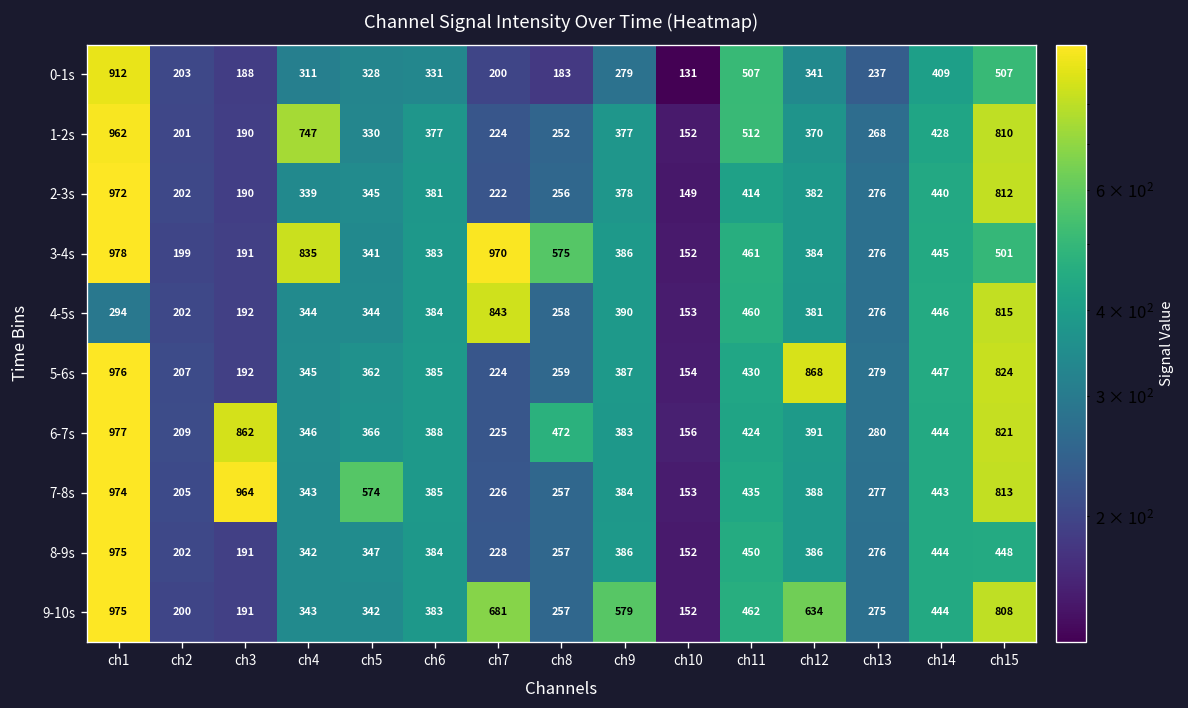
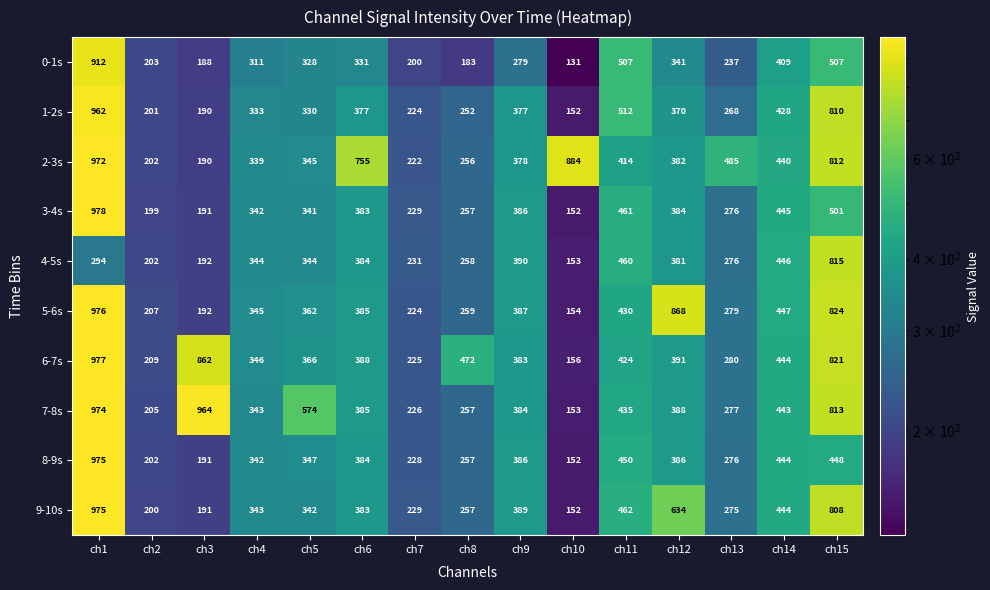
  {
    "0-1s": {
      "ch1": 912,
      "ch2": 203,
      "ch3": 188,
      "ch4": 311,
      "ch5": 328,
      "ch6": 331,
      "ch7": 200,
      "ch8": 183,
      "ch9": 279,
      "ch10": 131,
      "ch11": 507,
      "ch12": 341,
      "ch13": 237,
      "ch14": 409,
      "ch15": 507
    },
    "1-2s": {
      "ch1": 962,
      "ch2": 201,
      "ch3": 190,
-     "ch4": 747,
+     "ch4": 333,
      "ch5": 330,
      "ch6": 377,
      "ch7": 224,
      "ch8": 252,
      "ch9": 377,
      "ch10": 152,
      "ch11": 512,
      "ch12": 370,
      "ch13": 268,
      "ch14": 428,
      "ch15": 810
    },
    "2-3s": {
      "ch1": 972,
      "ch2": 202,
      "ch3": 190,
      "ch4": 339,
      "ch5": 345,
-     "ch6": 381,
+     "ch6": 755,
      "ch7": 222,
      "ch8": 256,
      "ch9": 378,
-     "ch10": 149,
+     "ch10": 884,
      "ch11": 414,
      "ch12": 382,
-     "ch13": 276,
+     "ch13": 485,
      "ch14": 440,
      "ch15": 812
    },
    "3-4s": {
      "ch1": 978,
      "ch2": 199,
      "ch3": 191,
-     "ch4": 835,
+     "ch4": 342,
      "ch5": 341,
      "ch6": 383,
-     "ch7": 970,
-     "ch8": 575,
+     "ch7": 229,
+     "ch8": 257,
      "ch9": 386,
      "ch10": 152,
      "ch11": 461,
      "ch12": 384,
      "ch13": 276,
      "ch14": 445,
      "ch15": 501
    },
    "4-5s": {
      "ch1": 294,
      "ch2": 202,
      "ch3": 192,
      "ch4": 344,
      "ch5": 344,
      "ch6": 384,
-     "ch7": 843,
+     "ch7": 231,
      "ch8": 258,
      "ch9": 390,
      "ch10": 153,
      "ch11": 460,
      "ch12": 381,
      "ch13": 276,
      "ch14": 446,
      "ch15": 815
    },
    "5-6s": {
      "ch1": 976,
      "ch2": 207,
      "ch3": 192,
      "ch4": 345,
      "ch5": 362,
      "ch6": 385,
      "ch7": 224,
      "ch8": 259,
      "ch9": 387,
      "ch10": 154,
      "ch11": 430,
      "ch12": 868,
      "ch13": 279,
      "ch14": 447,
      "ch15": 824
    },
    "6-7s": {
      "ch1": 977,
      "ch2": 209,
      "ch3": 862,
      "ch4": 346,
      "ch5": 366,
      "ch6": 388,
      "ch7": 225,
      "ch8": 472,
      "ch9": 383,
      "ch10": 156,
      "ch11": 424,
      "ch12": 391,
      "ch13": 280,
      "ch14": 444,
      "ch15": 821
    },
    "7-8s": {
      "ch1": 974,
      "ch2": 205,
      "ch3": 964,
      "ch4": 343,
      "ch5": 574,
      "ch6": 385,
      "ch7": 226,
      "ch8": 257,
      "ch9": 384,
      "ch10": 153,
      "ch11": 435,
      "ch12": 388,
      "ch13": 277,
      "ch14": 443,
      "ch15": 813
    },
    "8-9s": {
      "ch1": 975,
      "ch2": 202,
      "ch3": 191,
      "ch4": 342,
      "ch5": 347,
      "ch6": 384,
      "ch7": 228,
      "ch8": 257,
      "ch9": 386,
      "ch10": 152,
      "ch11": 450,
      "ch12": 386,
      "ch13": 276,
      "ch14": 444,
      "ch15": 448
    },
    "9-10s": {
      "ch1": 975,
      "ch2": 200,
      "ch3": 191,
      "ch4": 343,
      "ch5": 342,
      "ch6": 383,
-     "ch7": 681,
+     "ch7": 229,
      "ch8": 257,
-     "ch9": 579,
+     "ch9": 389,
      "ch10": 152,
      "ch11": 462,
      "ch12": 634,
      "ch13": 275,
      "ch14": 444,
      "ch15": 808
    }
  }
